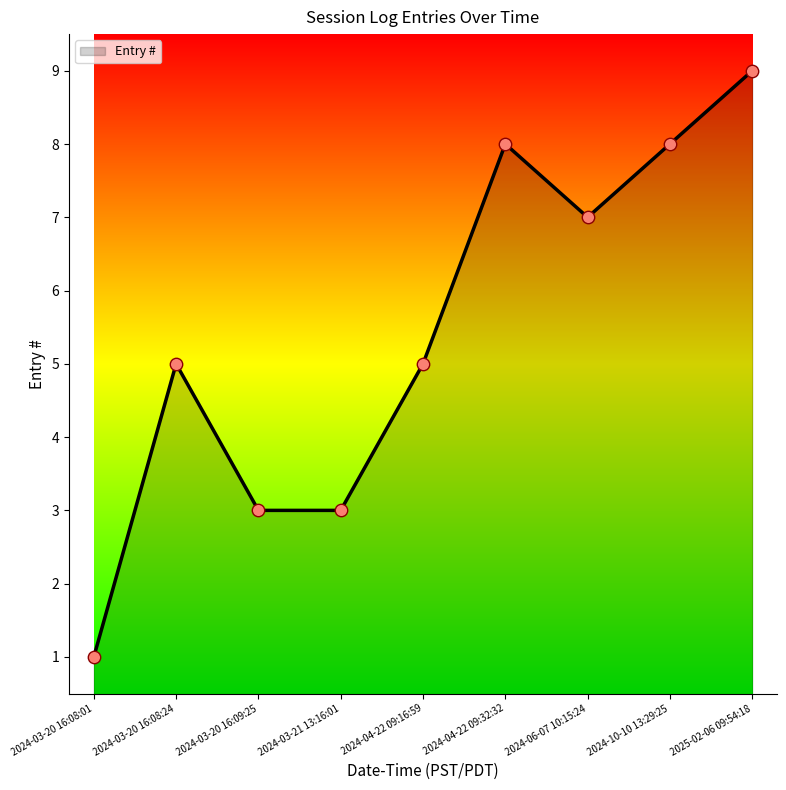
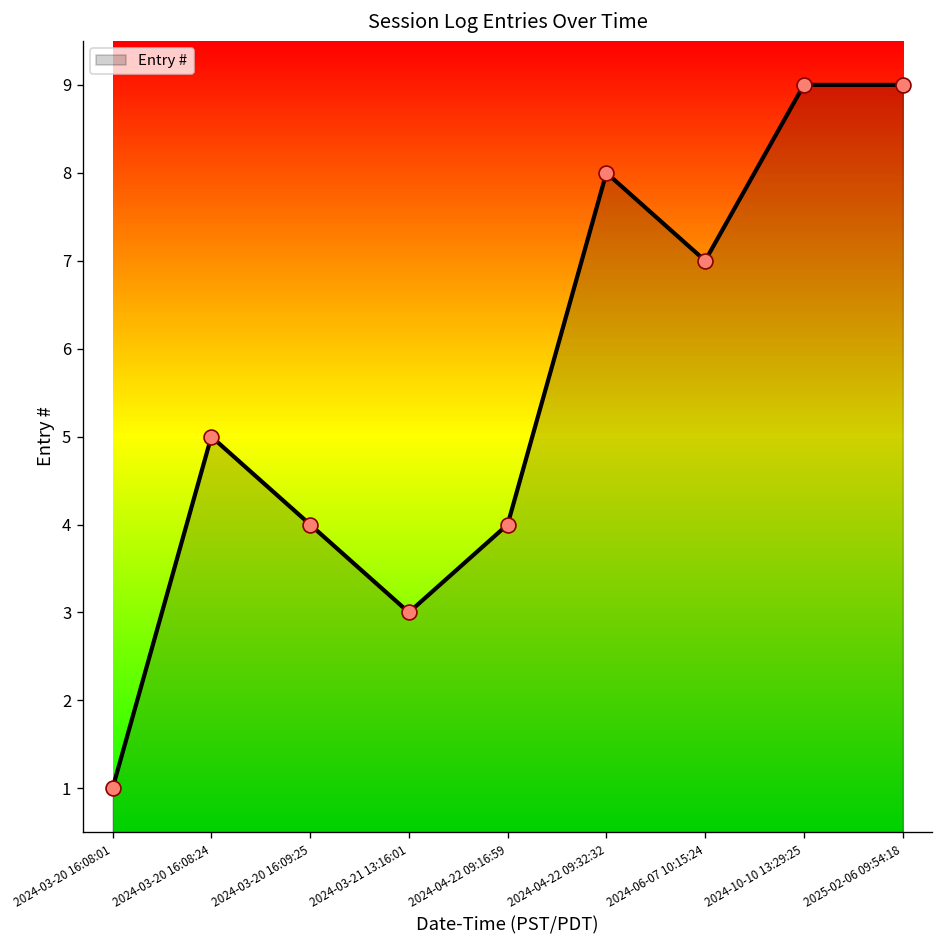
  {
    "2024-03-20 16:08:01": 1,
    "2024-03-20 16:08:24": 5,
-   "2024-03-20 16:09:25": 3,
+   "2024-03-20 16:09:25": 4,
    "2024-03-21 13:16:01": 3,
-   "2024-04-22 09:16:59": 5,
+   "2024-04-22 09:16:59": 4,
    "2024-04-22 09:32:32": 8,
    "2024-06-07 10:15:24": 7,
-   "2024-10-10 13:29:25": 8,
+   "2024-10-10 13:29:25": 9,
    "2025-02-06 09:54:18": 9
  }
